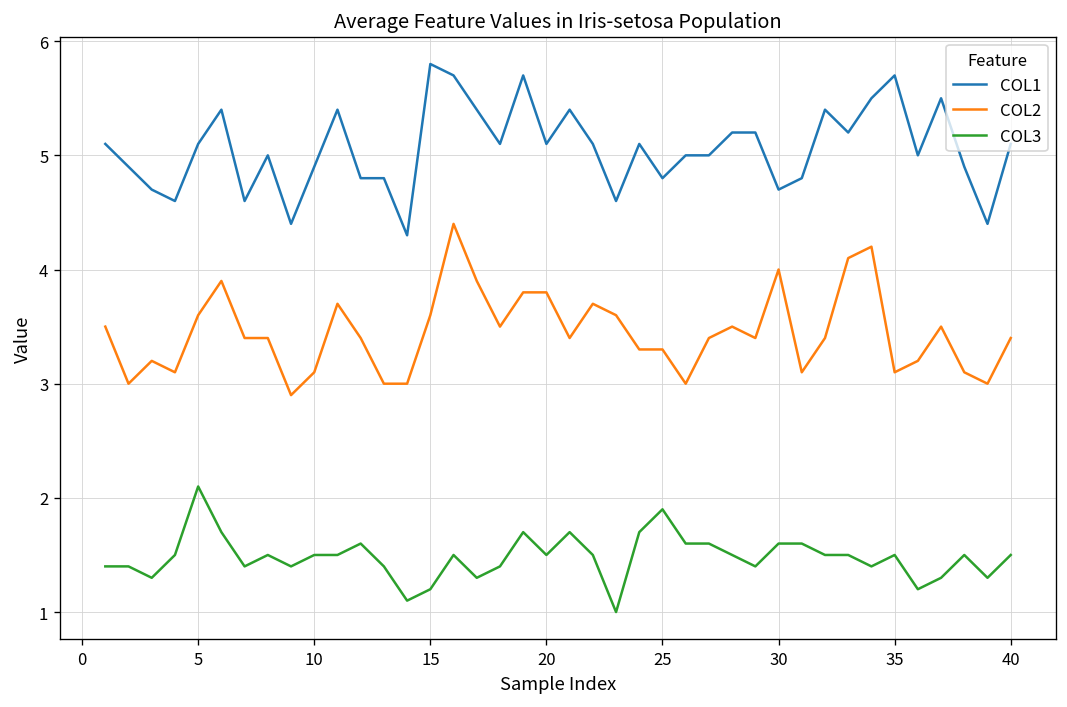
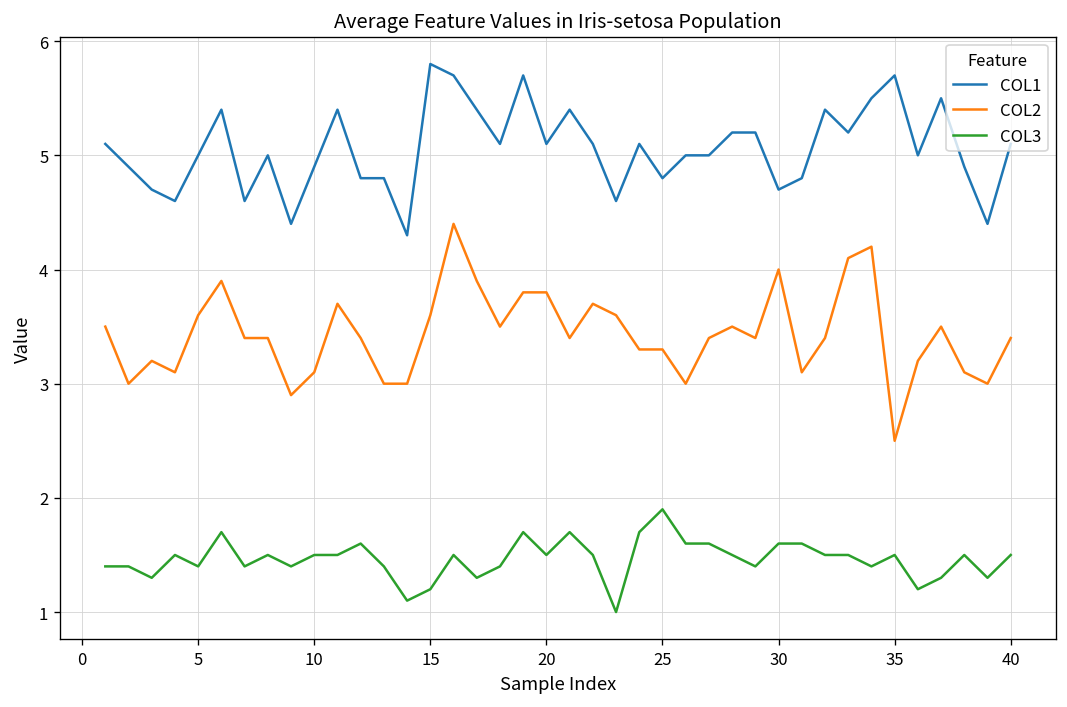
  {
    "COL1": {
-     "5": 5.1,
+     "5": 5.0,
      "10": 4.9,
      "15": 5.8,
      "20": 5.1,
      "25": 4.8,
      "30": 4.7,
      "35": 5.7
    },
    "COL2": {
      "5": 3.6,
      "10": 3.1,
      "15": 3.6,
      "20": 3.8,
      "25": 3.3,
      "30": 4.0,
-     "35": 3.1,
+     "35": 2.5,
      "40": 3.4
    },
    "COL3": {
-     "5": 2.1,
+     "5": 1.4,
      "10": 1.5,
      "15": 1.2,
      "20": 1.5,
      "25": 1.9,
      "30": 1.6,
      "35": 1.5,
      "40": 1.5
    }
  }
